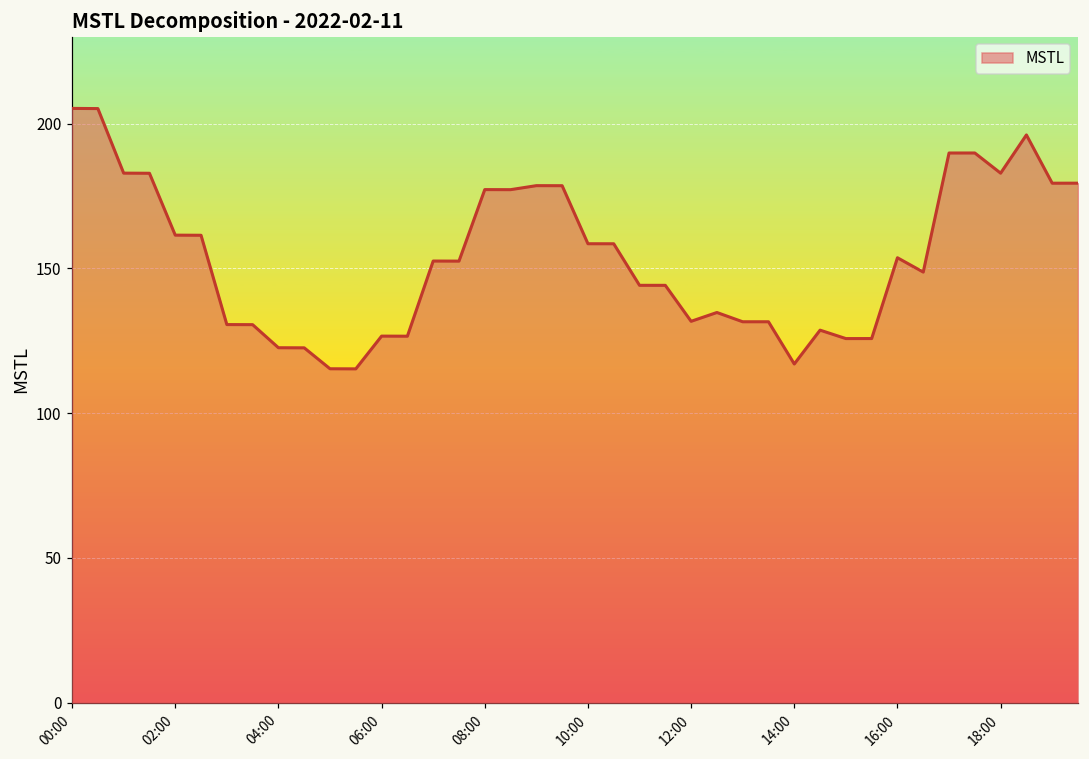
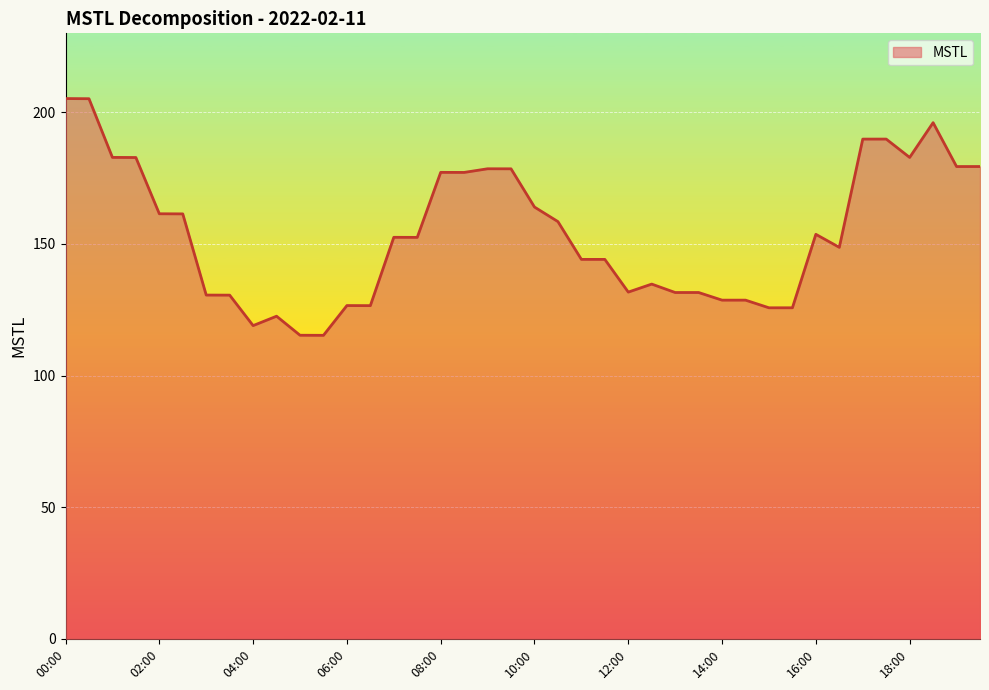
  {
    "00:00": 205,
    "02:00": 161,
-   "04:00": 123,
+   "04:00": 119,
    "06:00": 127,
    "08:00": 177,
-   "10:00": 159,
+   "10:00": 164,
    "12:00": 132,
-   "14:00": 117,
+   "14:00": 129,
    "16:00": 154,
    "18:00": 183
  }
